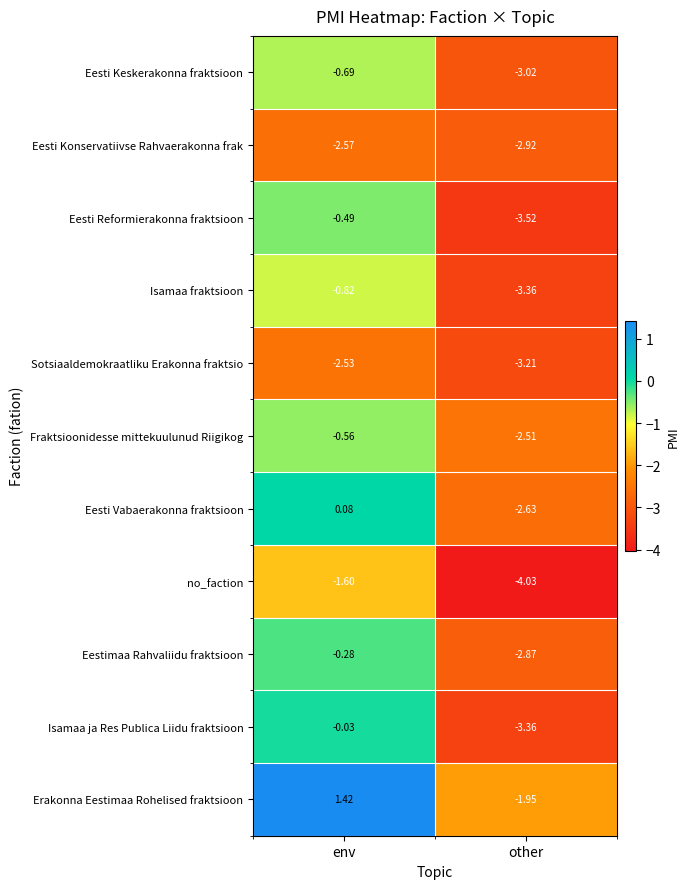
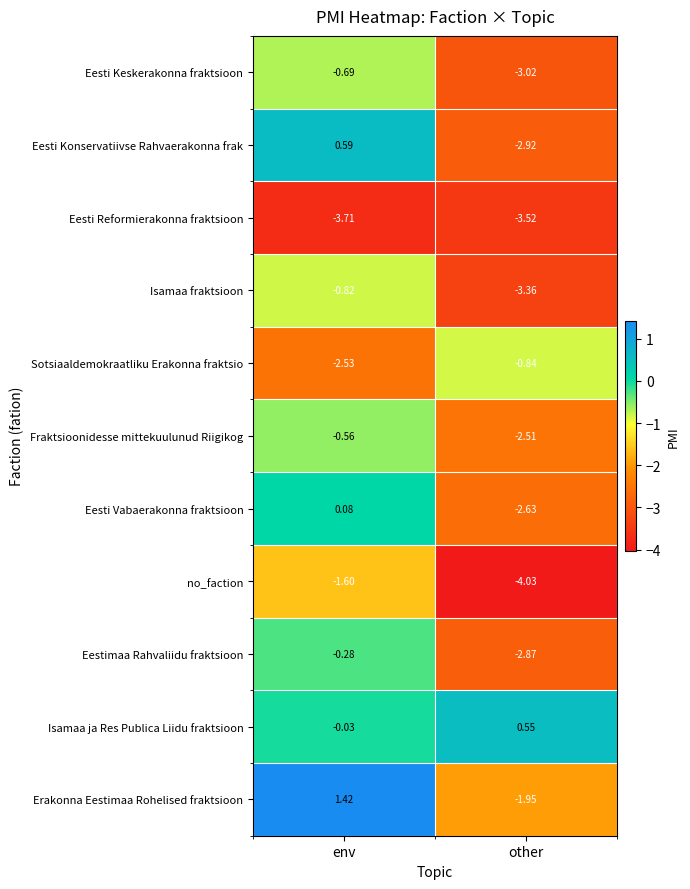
  {
    "Eesti Keskerakonna fraktsioon": {
      "env": -0.69,
      "other": -3.02
    },
    "Eesti Konservatiivse Rahvaerakonna frak": {
-     "env": -2.57,
+     "env": 0.59,
      "other": -2.92
    },
    "Eesti Reformierakonna fraktsioon": {
-     "env": -0.49,
+     "env": -3.71,
      "other": -3.52
    },
    "Isamaa fraktsioon": {
      "env": -0.82,
      "other": -3.36
    },
    "Sotsiaaldemokraatliku Erakonna fraktsio": {
      "env": -2.53,
-     "other": -3.21
+     "other": -0.84
    },
    "Fraktsioonidesse mittekuulunud Riigikog": {
      "env": -0.56,
      "other": -2.51
    },
    "Eesti Vabaerakonna fraktsioon": {
      "env": 0.08,
      "other": -2.63
    },
    "no_faction": {
      "env": -1.60,
      "other": -4.03
    },
    "Eestimaa Rahvaliidu fraktsioon": {
      "env": -0.28,
      "other": -2.87
    },
    "Isamaa ja Res Publica Liidu fraktsioon": {
      "env": -0.03,
-     "other": -3.36
+     "other": 0.55
    },
    "Erakonna Eestimaa Rohelised fraktsioon": {
      "env": 1.42,
      "other": -1.95
    }
  }
